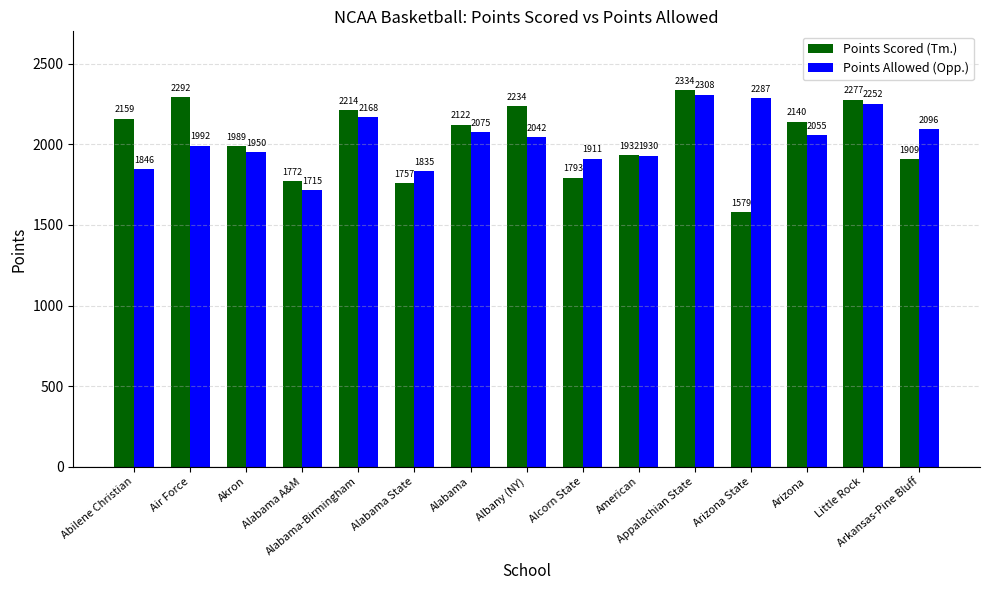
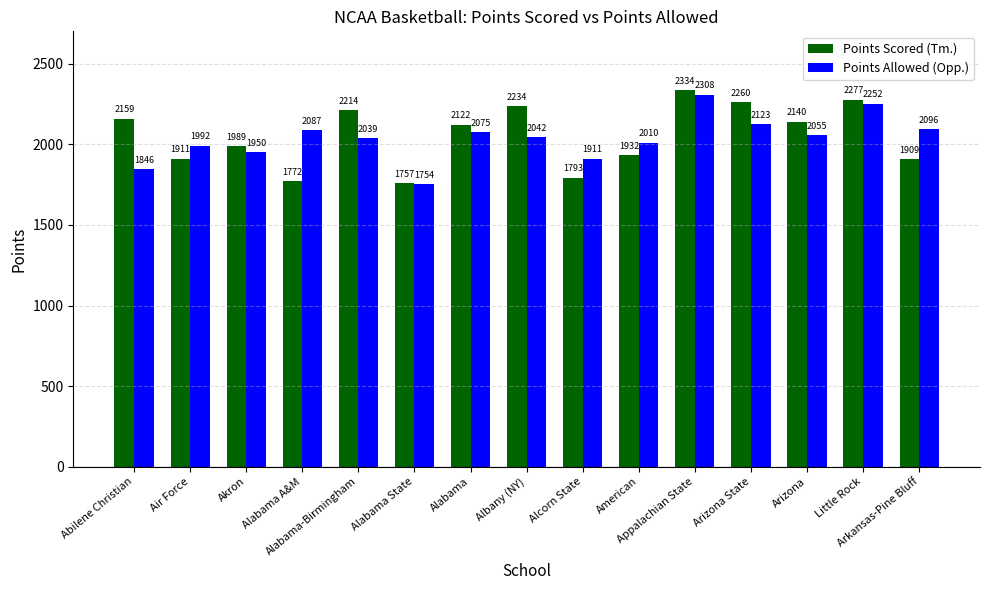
  {
    "Points Scored (Tm.)": {
      "Abilene Christian": 2159,
-     "Air Force": 2292,
+     "Air Force": 1911,
      "Akron": 1989,
      "Alabama A&M": 1772,
      "Alabama-Birmingham": 2214,
      "Alabama State": 1757,
      "Alabama": 2122,
      "Albany (NY)": 2234,
      "Alcorn State": 1793,
      "American": 1932,
      "Appalachian State": 2334,
-     "Arizona State": 1579,
+     "Arizona State": 2260,
      "Arizona": 2140,
      "Little Rock": 2277,
      "Arkansas-Pine Bluff": 1909
    },
    "Points Allowed (Opp.)": {
      "Abilene Christian": 1846,
      "Air Force": 1992,
      "Akron": 1950,
-     "Alabama A&M": 1715,
-     "Alabama-Birmingham": 2168,
-     "Alabama State": 1835,
+     "Alabama A&M": 2087,
+     "Alabama-Birmingham": 2039,
+     "Alabama State": 1754,
      "Alabama": 2075,
      "Albany (NY)": 2042,
      "Alcorn State": 1911,
-     "American": 1930,
+     "American": 2010,
      "Appalachian State": 2308,
-     "Arizona State": 2287,
+     "Arizona State": 2123,
      "Arizona": 2055,
      "Little Rock": 2252,
      "Arkansas-Pine Bluff": 2096
    }
  }
